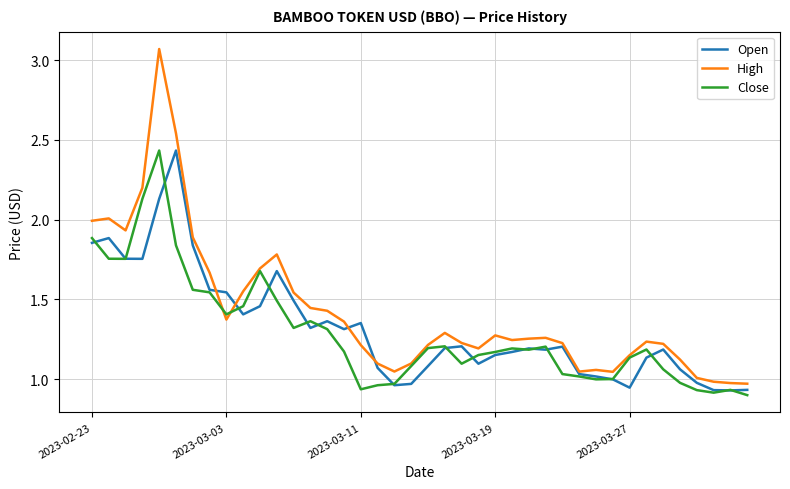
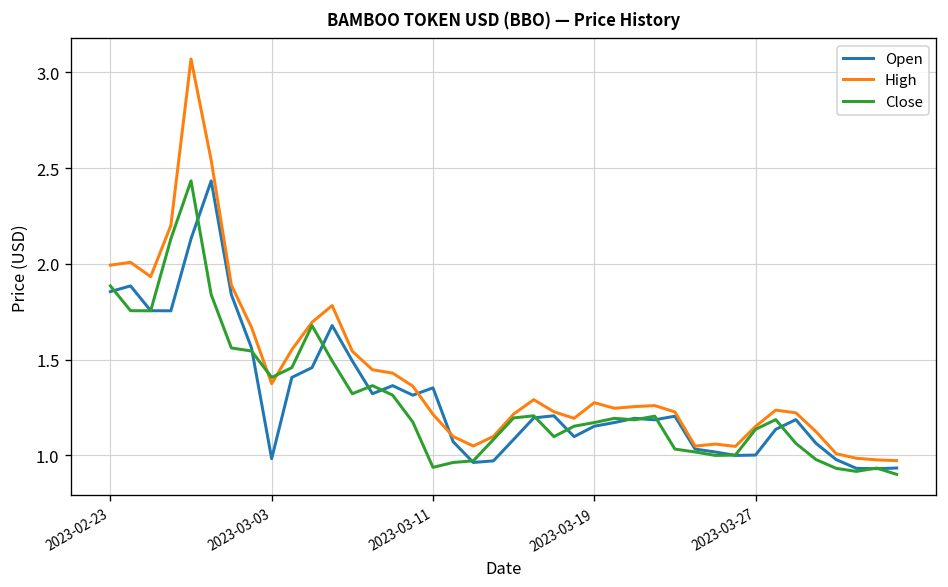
  {
    "Open": {
      "2023-02-23": 1.85,
-     "2023-03-03": 1.54,
+     "2023-03-03": 0.98,
      "2023-03-11": 1.35,
      "2023-03-19": 1.15,
-     "2023-03-27": 0.95
+     "2023-03-27": 1.00
    },
    "High": {
      "2023-02-23": 1.99,
      "2023-03-03": 1.37,
      "2023-03-11": 1.21,
      "2023-03-19": 1.27
    },
    "Close": {
      "2023-02-23": 1.88,
      "2023-03-03": 1.41,
      "2023-03-11": 0.94,
      "2023-03-19": 1.17
    }
  }
